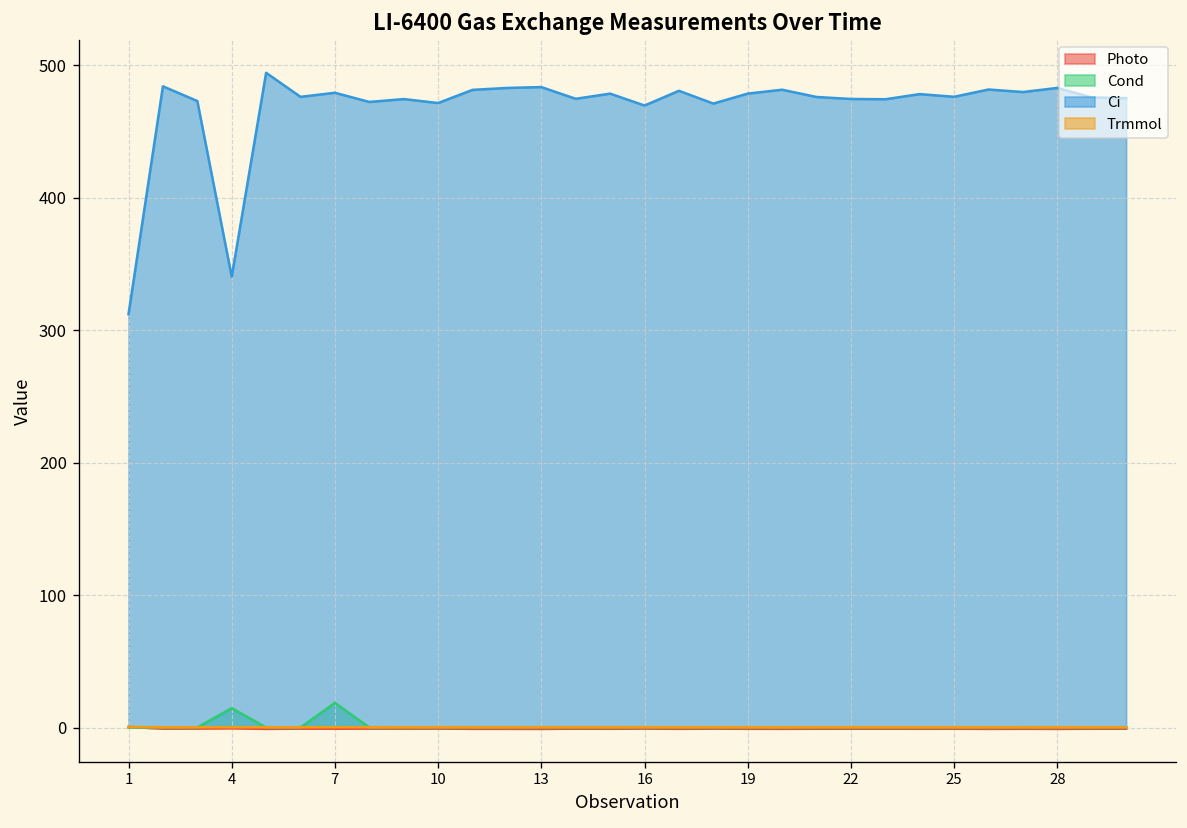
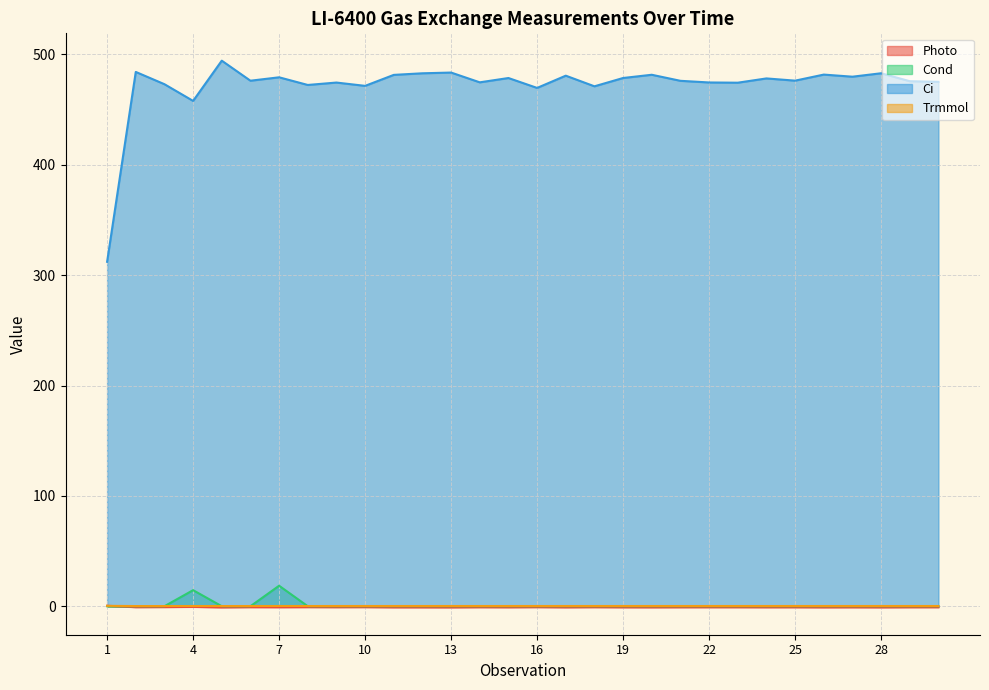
  {
    "Cond": {
      "4": 15,
      "7": 19
    },
    "Ci": {
      "1": 312,
-     "4": 340,
+     "4": 458,
      "7": 479,
      "10": 472,
      "13": 484,
      "16": 470,
      "19": 479,
      "22": 475,
      "25": 476,
      "28": 483
    }
  }
